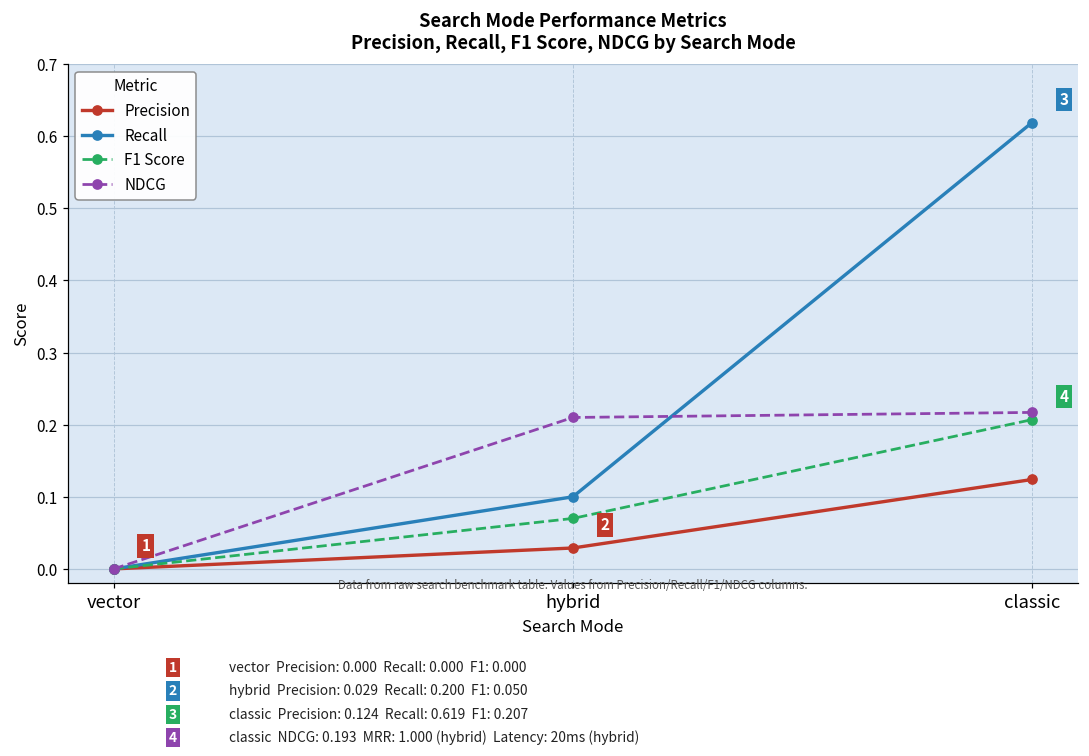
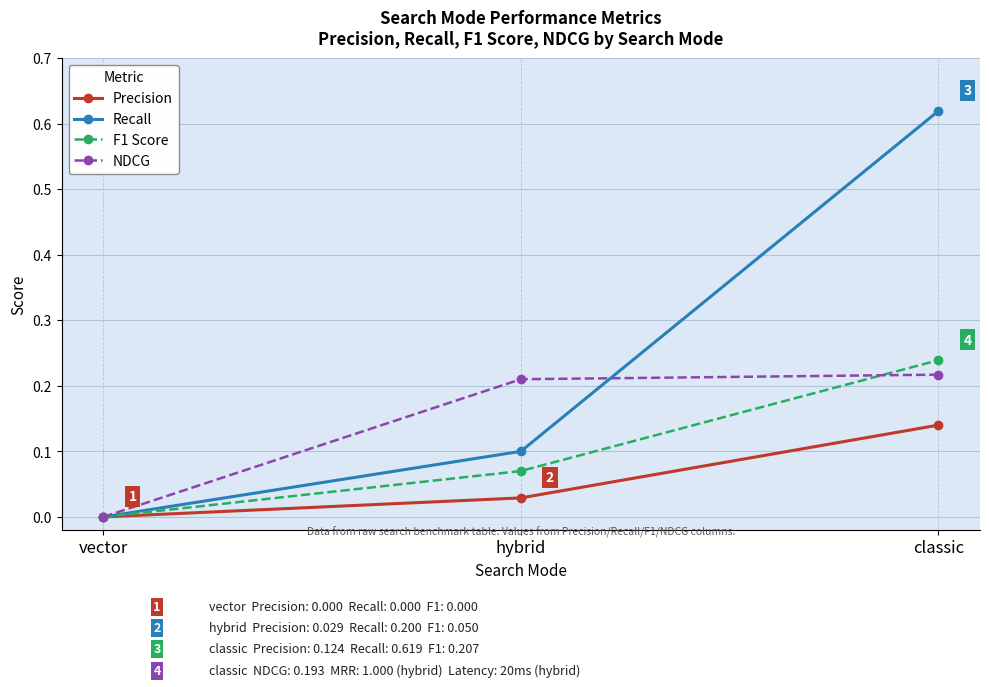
  {
    "Precision": {
      "hybrid": 0.03,
-     "classic": 0.12
+     "classic": 0.14
    },
    "Recall": {
      "hybrid": 0.10,
      "classic": 0.62
    },
    "F1 Score": {
      "hybrid": 0.07,
-     "classic": 0.21
+     "classic": 0.24
    },
    "NDCG": {
      "hybrid": 0.21,
      "classic": 0.22
    }
  }
